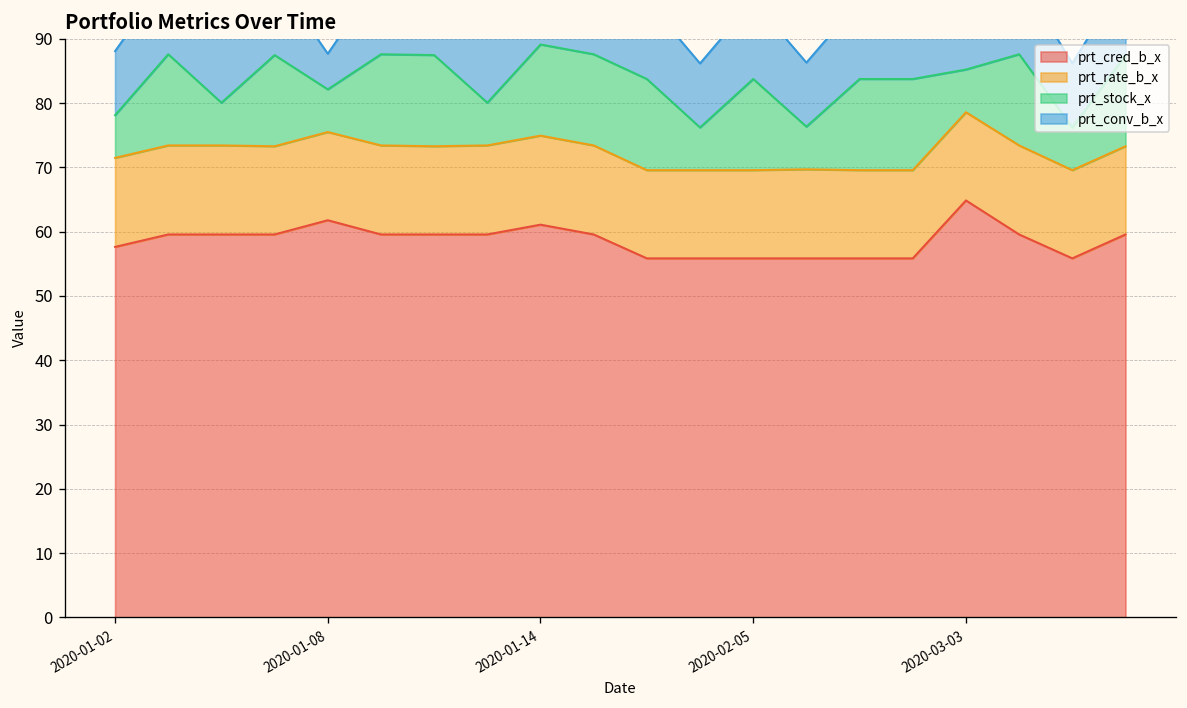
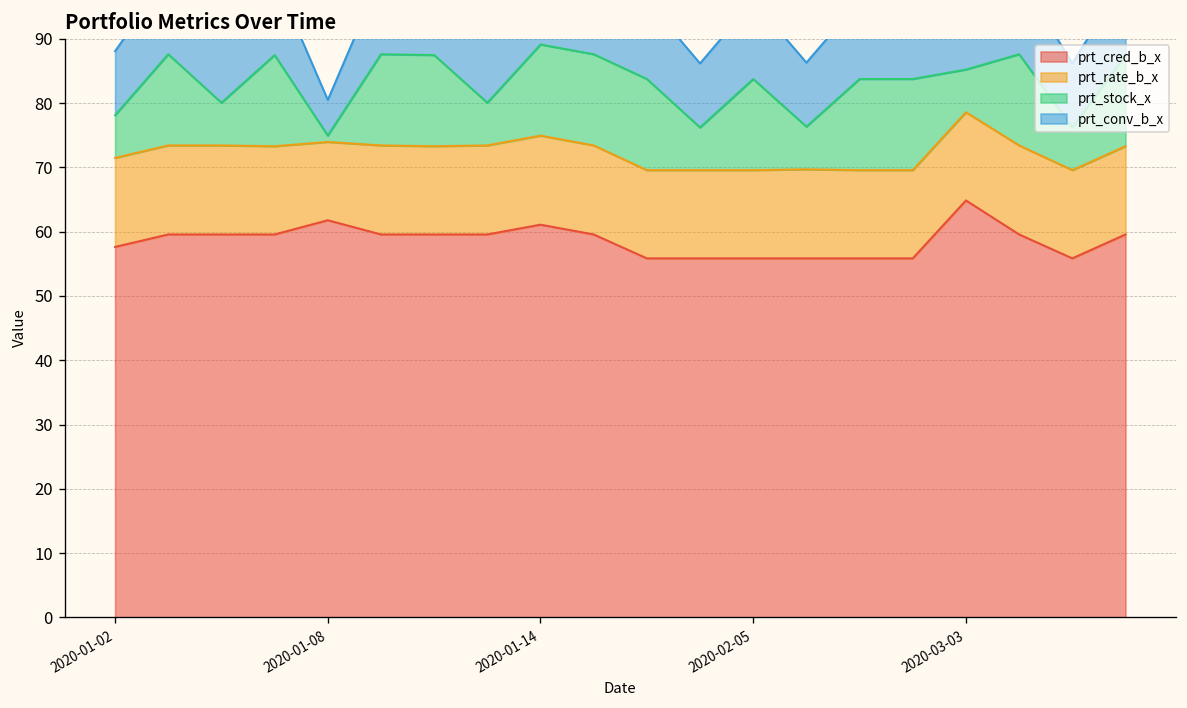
  {
    "prt_cred_b_x": {
      "2020-01-02": 58,
      "2020-01-08": 62,
      "2020-01-14": 61,
      "2020-02-05": 56,
      "2020-03-03": 65
    },
    "prt_rate_b_x": {
      "2020-01-02": 14,
-     "2020-01-08": 14,
+     "2020-01-08": 12,
      "2020-01-14": 14,
      "2020-02-05": 14,
      "2020-03-03": 14
    },
    "prt_stock_x": {
      "2020-01-02": 7,
-     "2020-01-08": 7,
+     "2020-01-08": 1,
      "2020-01-14": 14,
      "2020-02-05": 14,
      "2020-03-03": 7
    },
    "prt_conv_b_x": {
      "2020-01-02": 10,
      "2020-01-08": 6
    }
  }
